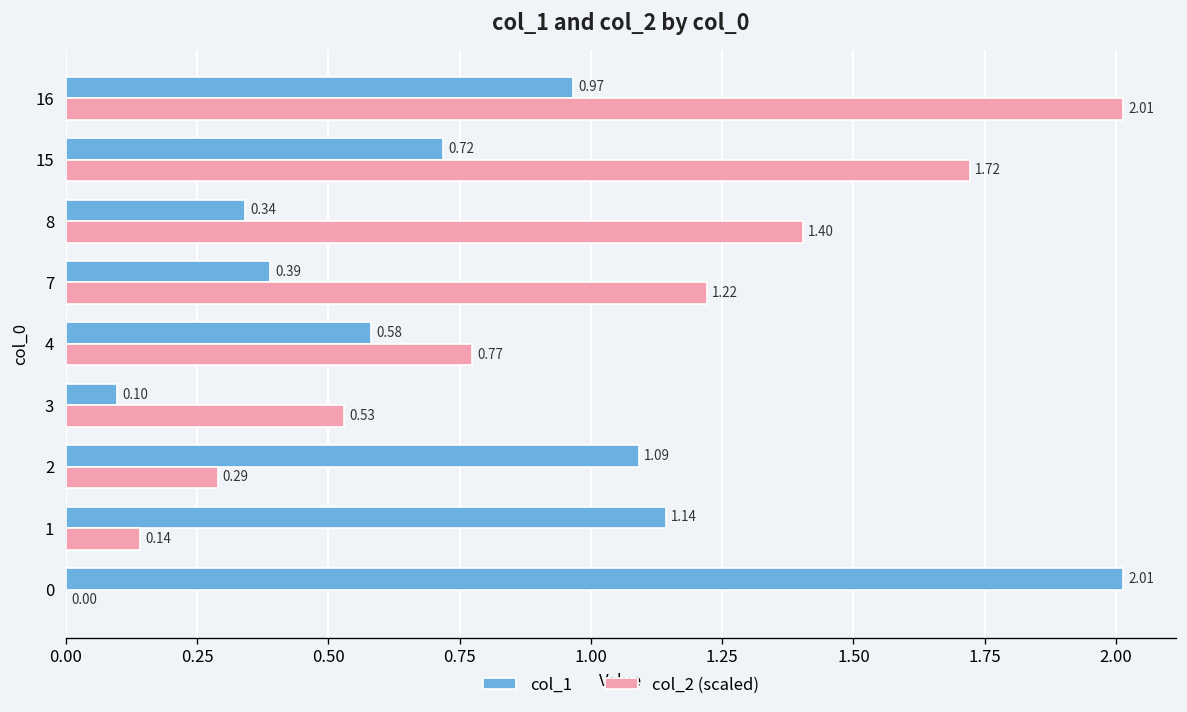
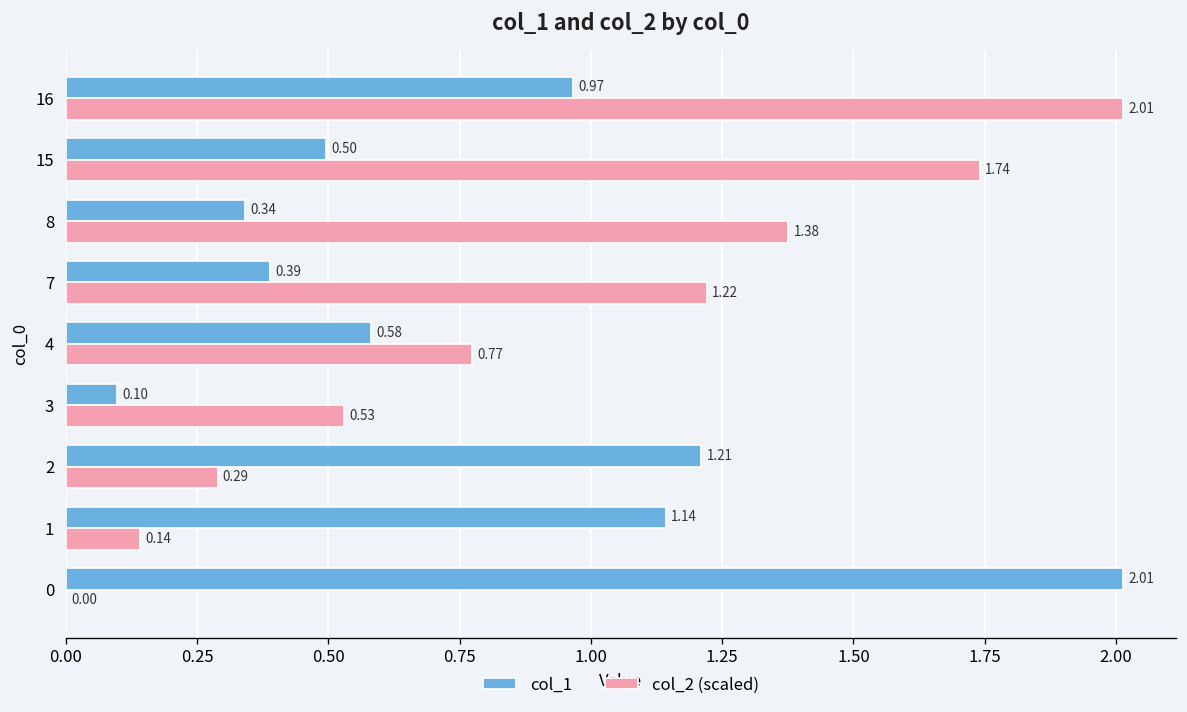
  {
    "col_1": {
      "16": 0.97,
-     "15": 0.72,
+     "15": 0.50,
      "8": 0.34,
      "7": 0.39,
      "4": 0.58,
      "3": 0.10,
-     "2": 1.09,
+     "2": 1.21,
      "1": 1.14,
      "0": 2.01
    },
    "col_2 (scaled)": {
      "16": 2.01,
-     "15": 1.72,
-     "8": 1.40,
+     "15": 1.74,
+     "8": 1.38,
      "7": 1.22,
      "4": 0.77,
      "3": 0.53,
      "2": 0.29,
      "1": 0.14,
      "0": 0.00
    }
  }
